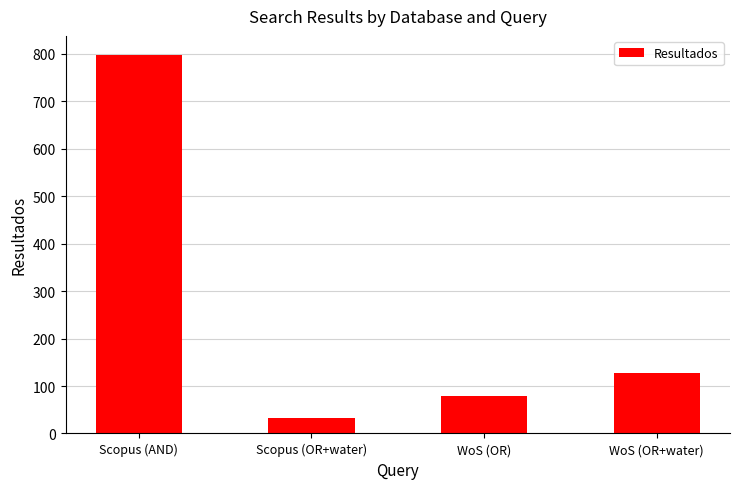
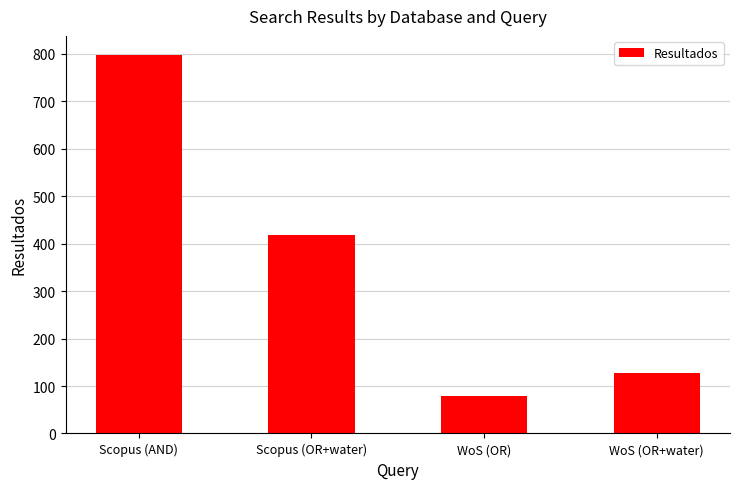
  {
    "Scopus (AND)": 800,
-   "Scopus (OR+water)": 30,
+   "Scopus (OR+water)": 420,
    "WoS (OR)": 80,
    "WoS (OR+water)": 130
  }
